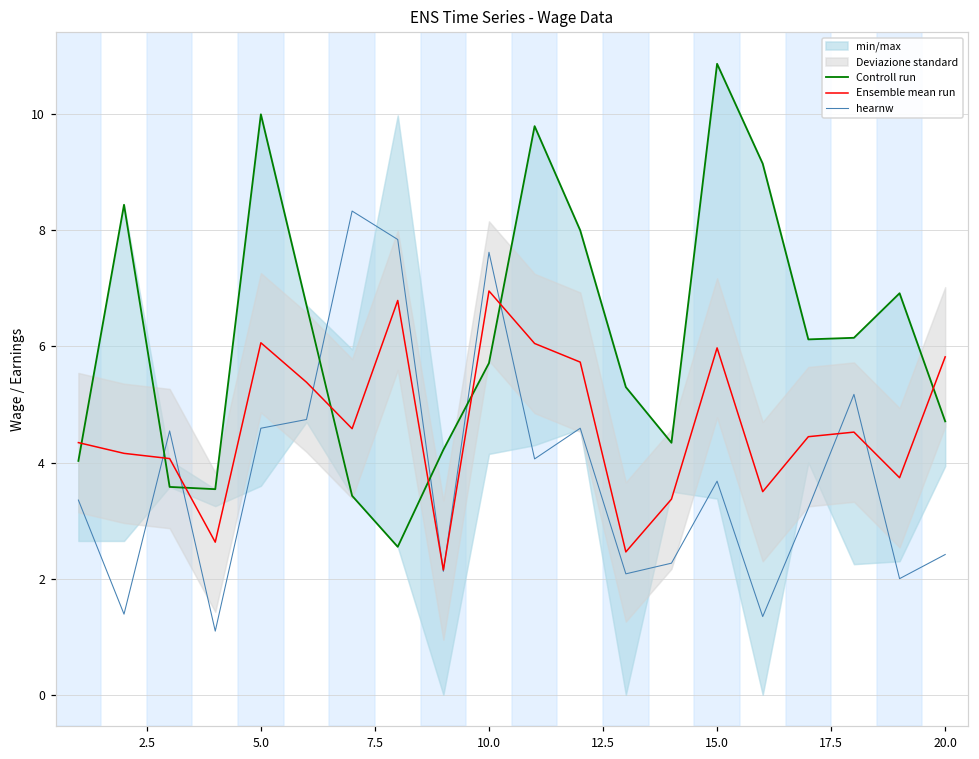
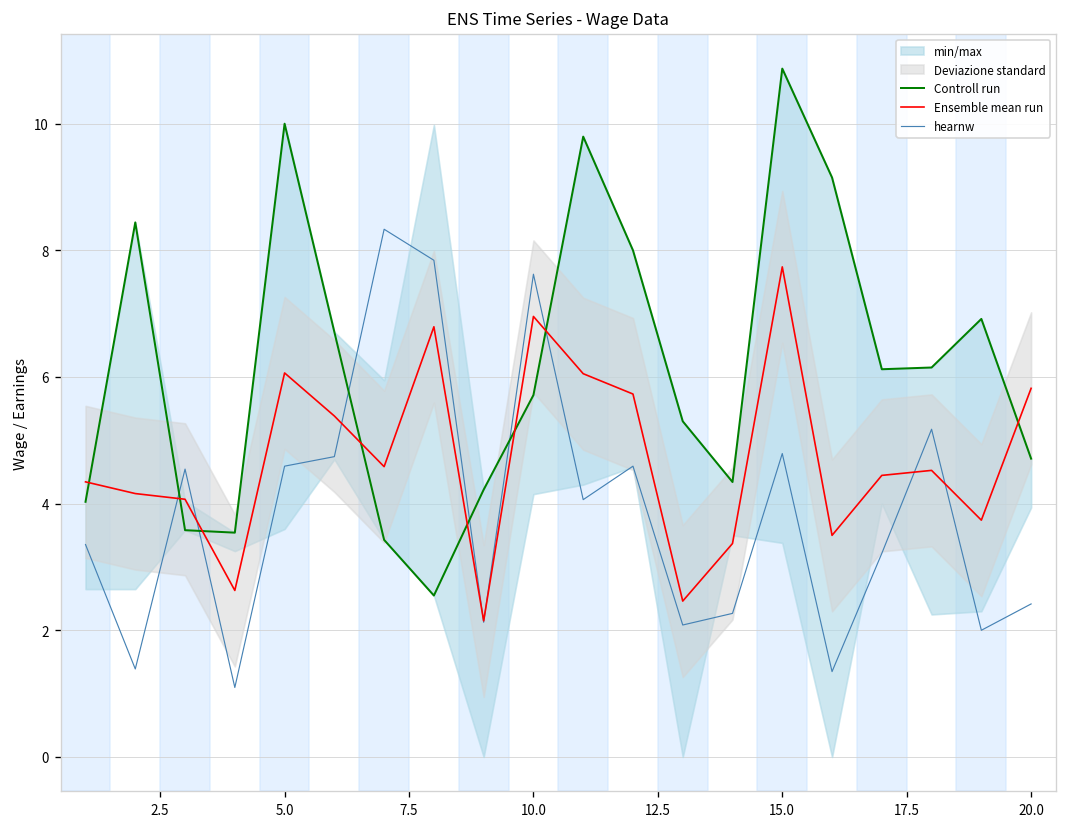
  {
    "Ensemble mean run": {
      "5.0": 6.1,
      "10.0": 7.0,
-     "15.0": 6.0,
+     "15.0": 7.7,
      "20.0": 5.8
    },
    "hearnw": {
      "5.0": 4.6,
      "10.0": 7.6,
-     "15.0": 3.7,
+     "15.0": 4.8,
      "20.0": 2.4
    }
  }
